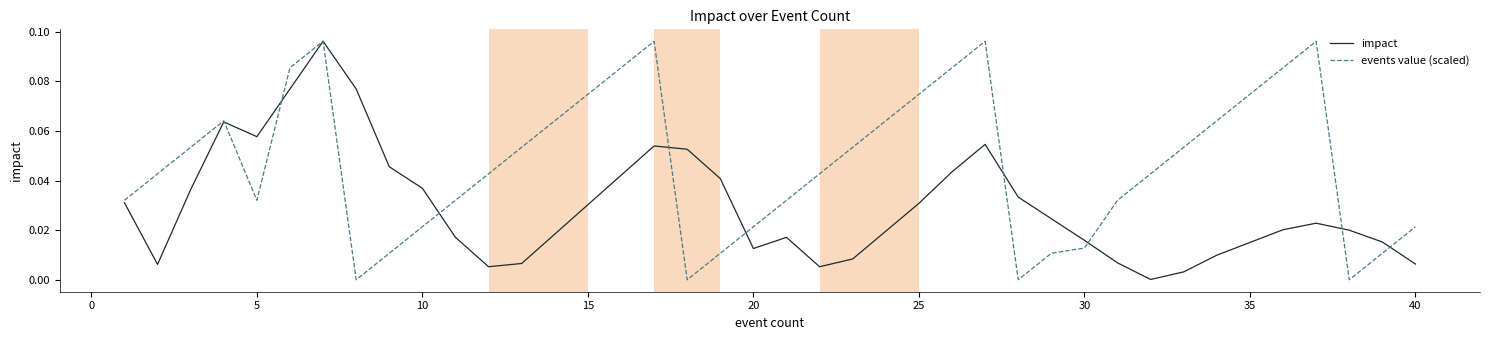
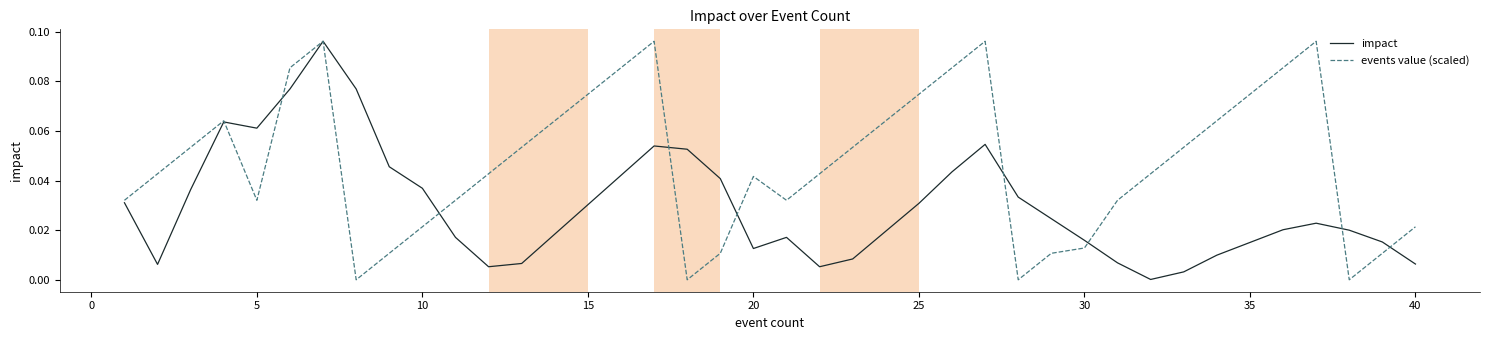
  {
    "impact": {
-     "5": 0.058,
+     "5": 0.061,
      "10": 0.037,
      "15": 0.030,
      "20": 0.013,
      "25": 0.031,
      "30": 0.016,
      "35": 0.015,
      "40": 0.006
    },
    "events value (scaled)": {
      "5": 0.032,
      "10": 0.021,
      "15": 0.075,
-     "20": 0.021,
+     "20": 0.042,
      "25": 0.075,
      "30": 0.013,
      "35": 0.075,
      "40": 0.021
    }
  }
